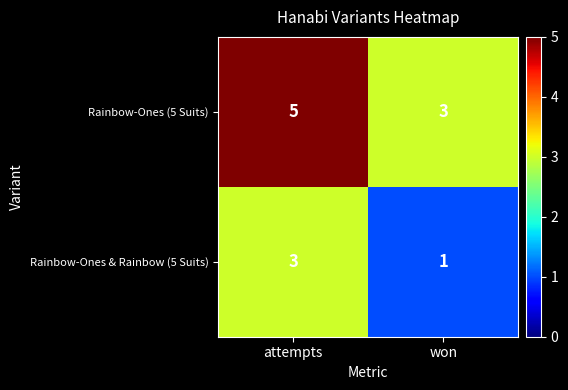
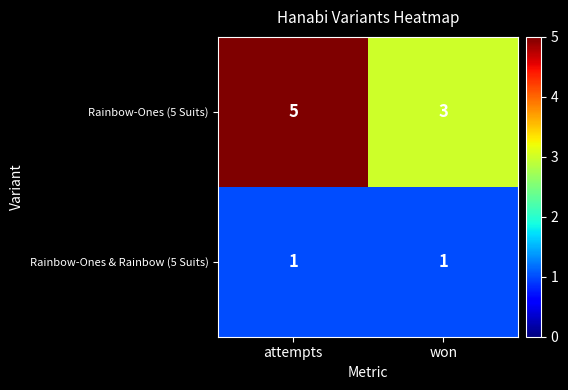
  {
    "Rainbow-Ones (5 Suits)": {
      "attempts": 5,
      "won": 3
    },
    "Rainbow-Ones & Rainbow (5 Suits)": {
-     "attempts": 3,
+     "attempts": 1,
      "won": 1
    }
  }
